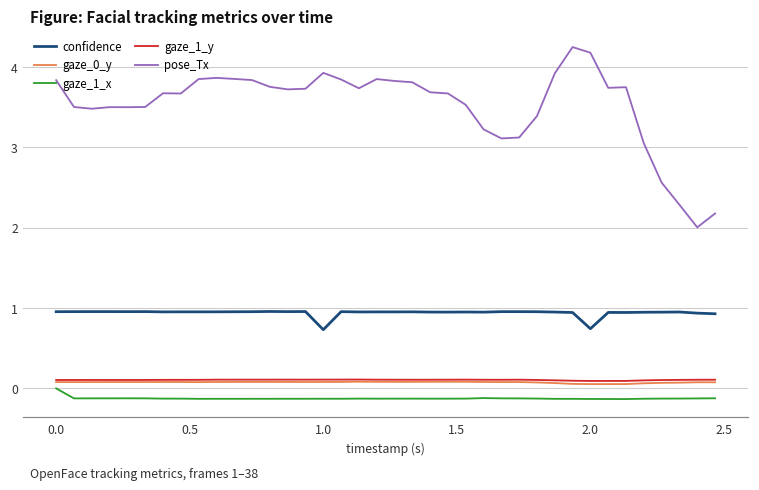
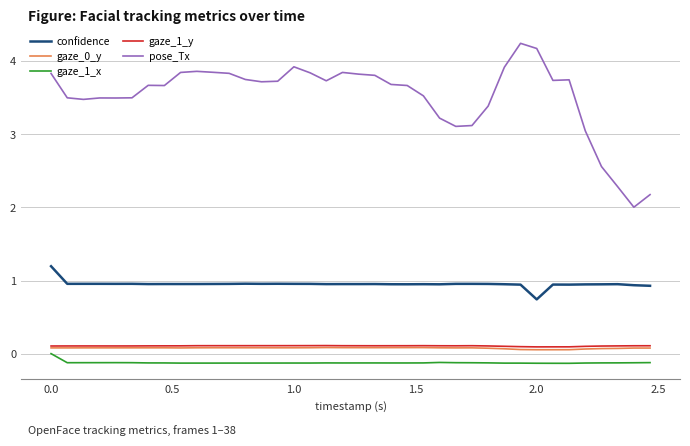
  {
    "confidence": {
-     "0.0": 1.0,
-     "1.0": 0.7,
+     "0.0": 1.2,
+     "1.0": 1.0,
      "2.0": 0.7
    },
    "gaze_0_y": {
      "2.0": 0.1
    },
    "gaze_1_x": {
      "0.0": 0.0,
      "1.0": -0.1,
      "2.0": -0.1
    },
    "gaze_1_y": {
      "2.0": 0.1
    },
    "pose_Tx": {
      "0.0": 3.8,
      "1.0": 3.9,
      "2.0": 4.2
    }
  }
